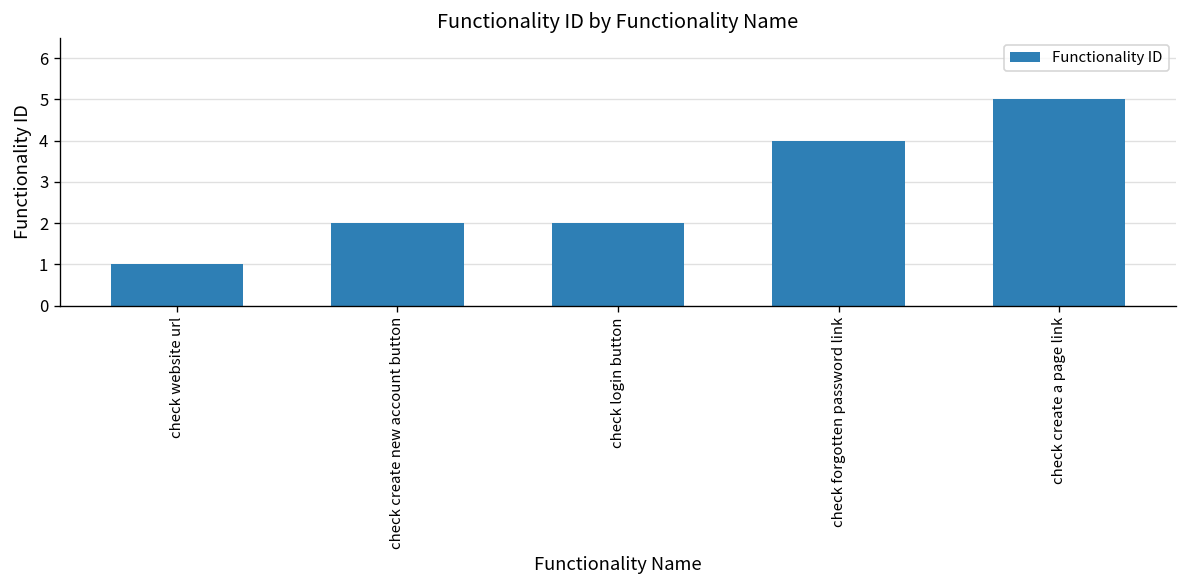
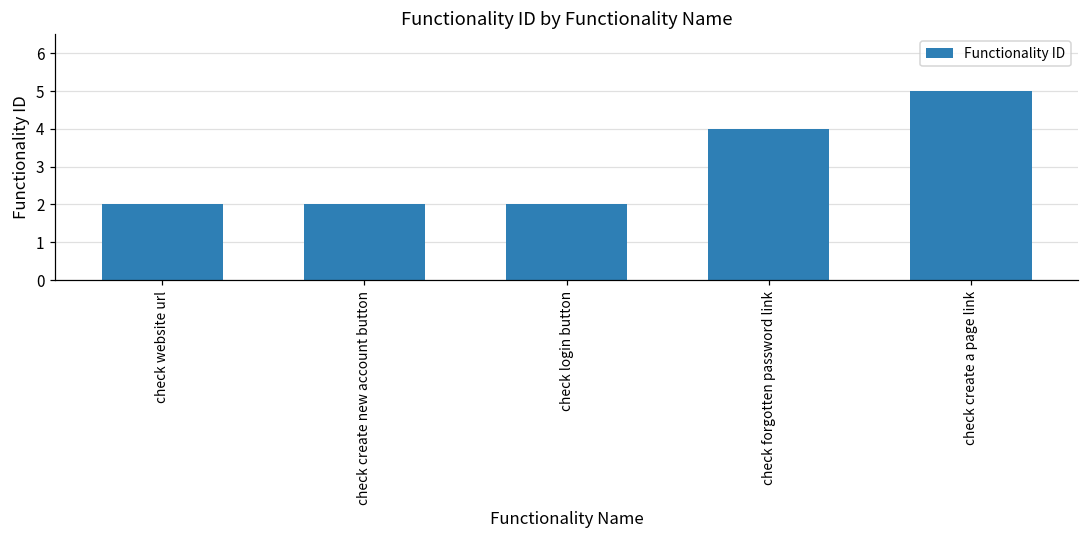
  {
-   "check website url": 1,
+   "check website url": 2,
    "check create new account button": 2,
    "check login button": 2,
    "check forgotten password link": 4,
    "check create a page link": 5
  }
